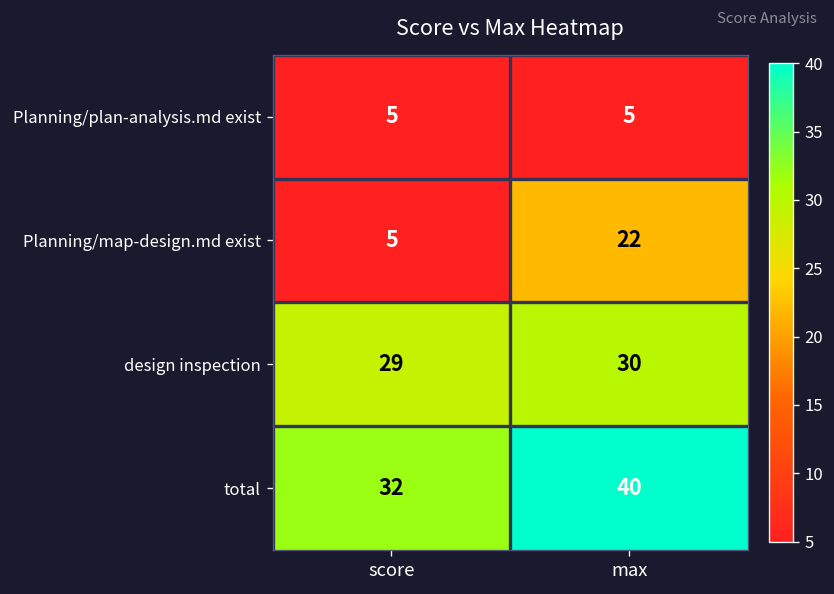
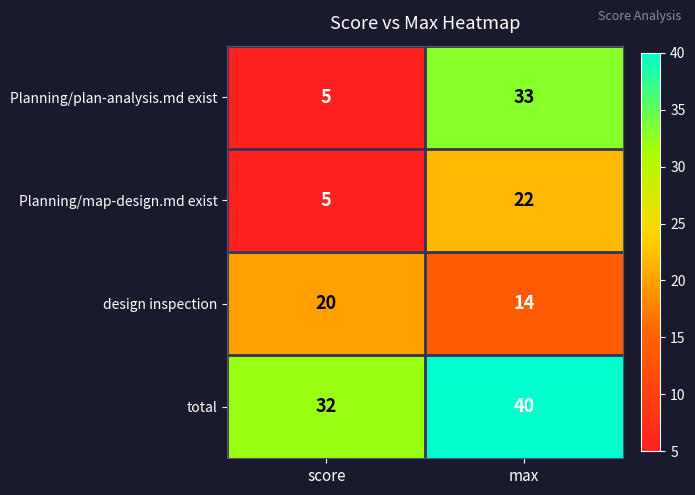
  {
    "Planning/plan-analysis.md exist": {
      "score": 5,
-     "max": 5
+     "max": 33
    },
    "Planning/map-design.md exist": {
      "score": 5,
      "max": 22
    },
    "design inspection": {
-     "score": 29,
-     "max": 30
+     "score": 20,
+     "max": 14
    },
    "total": {
      "score": 32,
      "max": 40
    }
  }
